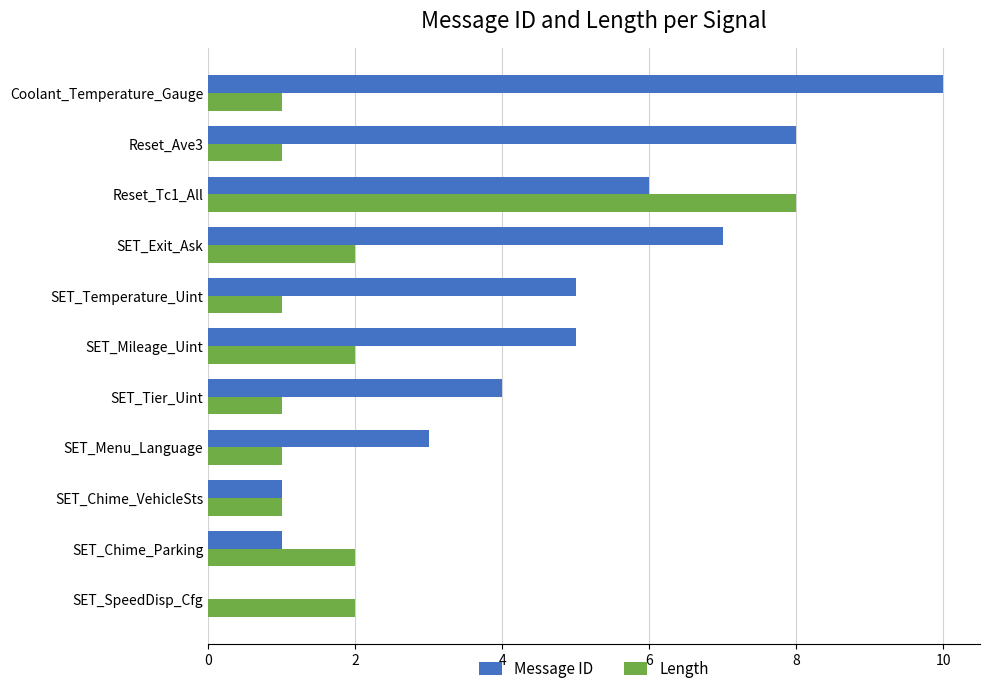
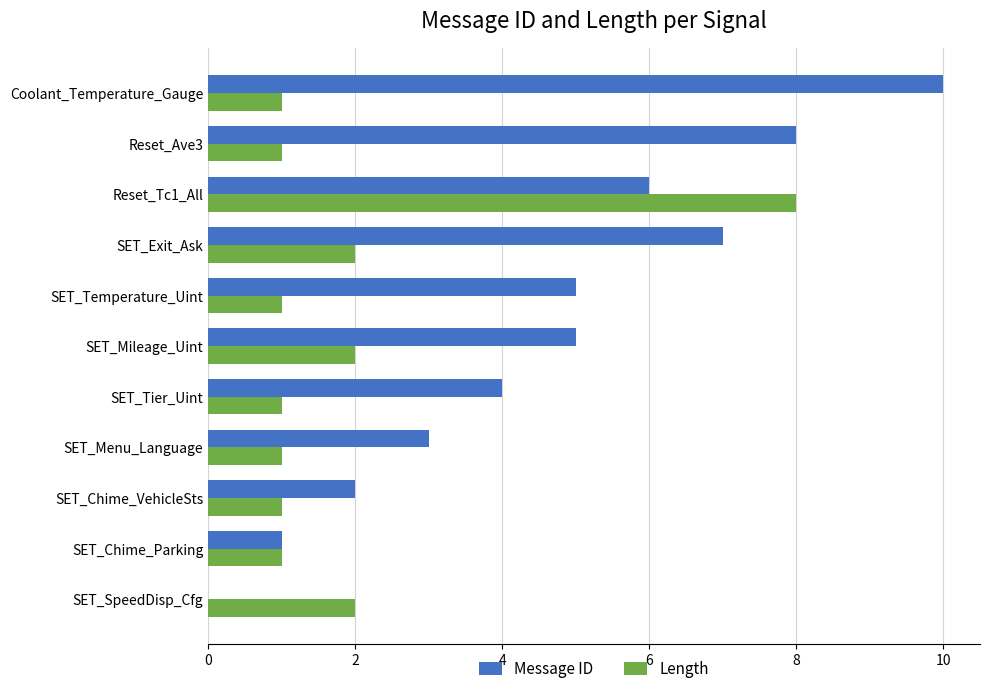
  {
    "Message ID": {
      "Coolant_Temperature_Gauge": 10,
      "Reset_Ave3": 8,
      "Reset_Tc1_All": 6,
      "SET_Exit_Ask": 7,
      "SET_Temperature_Uint": 5,
      "SET_Mileage_Uint": 5,
      "SET_Tier_Uint": 4,
      "SET_Menu_Language": 3,
-     "SET_Chime_VehicleSts": 1,
+     "SET_Chime_VehicleSts": 2,
      "SET_Chime_Parking": 1,
      "SET_SpeedDisp_Cfg": 0
    },
    "Length": {
      "Coolant_Temperature_Gauge": 1,
      "Reset_Ave3": 1,
      "Reset_Tc1_All": 8,
      "SET_Exit_Ask": 2,
      "SET_Temperature_Uint": 1,
      "SET_Mileage_Uint": 2,
      "SET_Tier_Uint": 1,
      "SET_Menu_Language": 1,
      "SET_Chime_VehicleSts": 1,
-     "SET_Chime_Parking": 2,
+     "SET_Chime_Parking": 1,
      "SET_SpeedDisp_Cfg": 2
    }
  }
